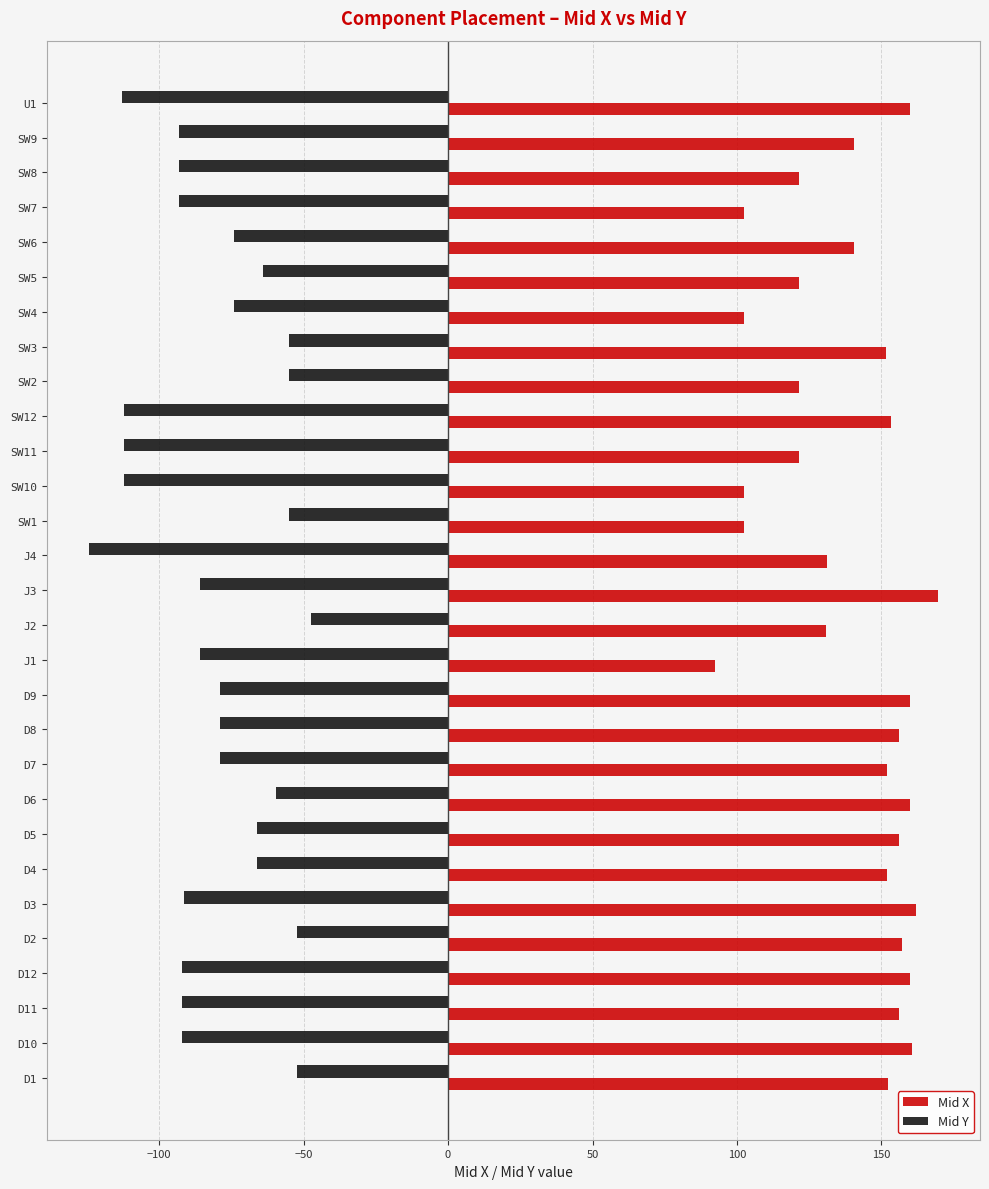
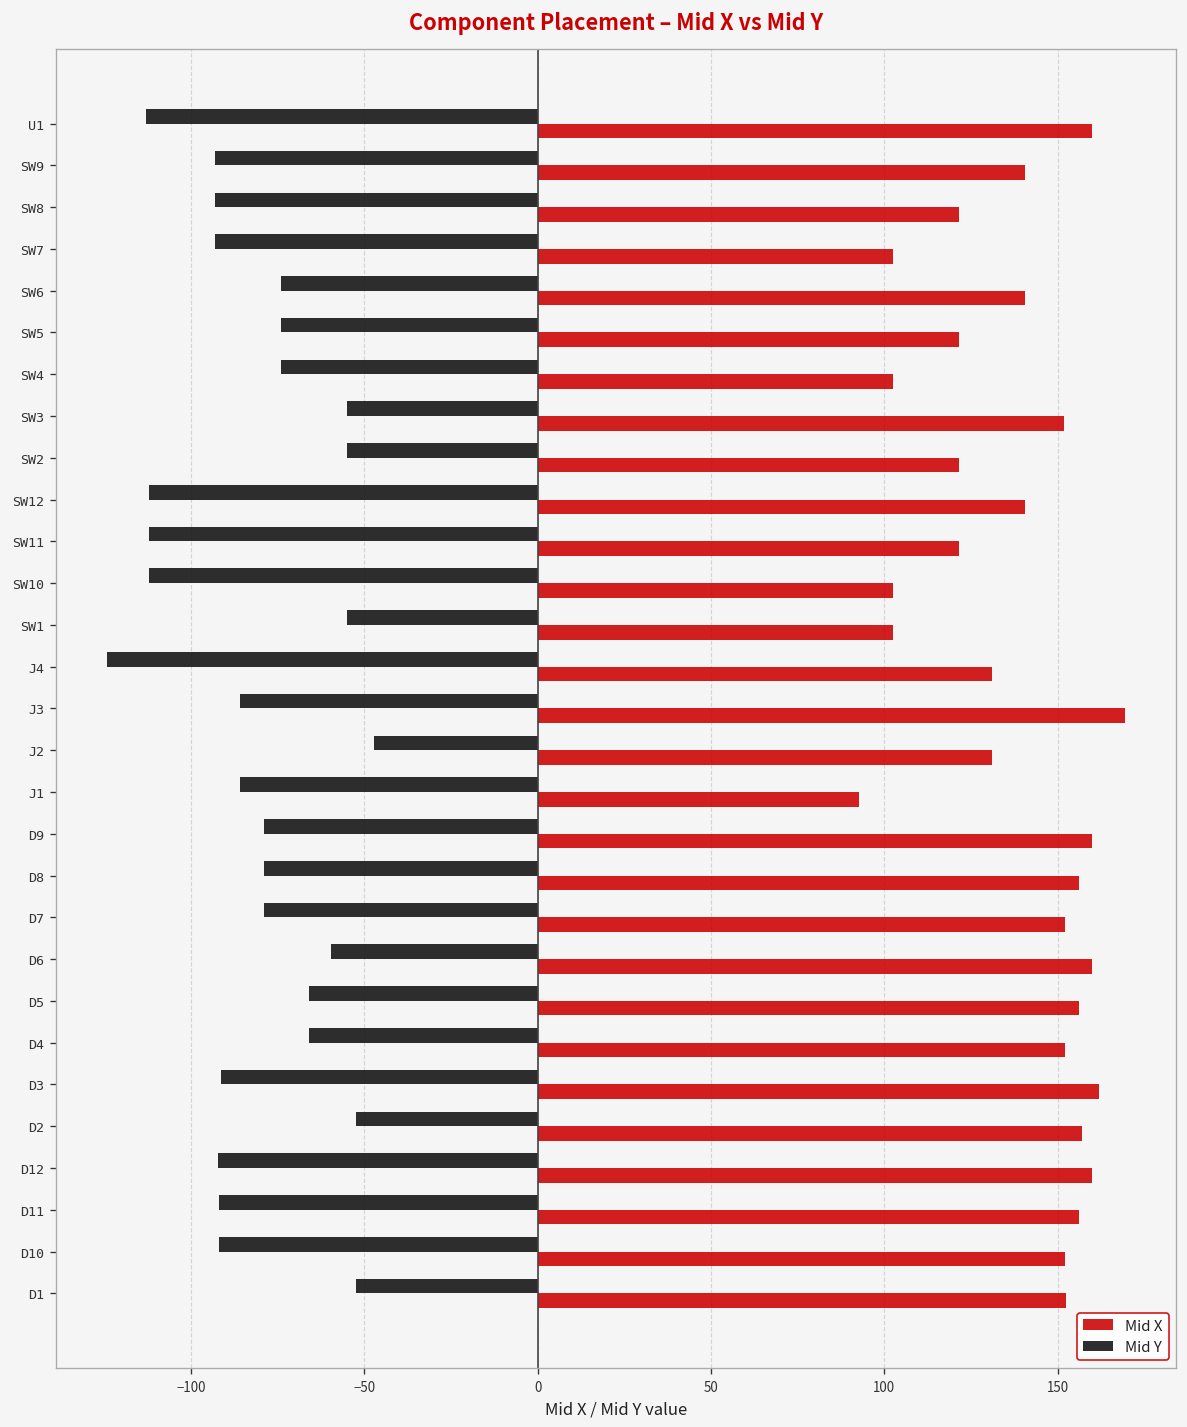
  {
    "Mid X": {
      "U1": 160,
      "SW9": 140,
      "SW8": 121,
      "SW7": 102,
      "SW6": 140,
      "SW5": 121,
      "SW4": 102,
      "SW3": 152,
      "SW2": 121,
-     "SW12": 153,
+     "SW12": 140,
      "SW11": 121,
      "SW10": 102,
      "SW1": 102,
      "J4": 131,
      "J3": 169,
      "J2": 131,
      "J1": 93,
      "D9": 160,
      "D8": 156,
      "D7": 152,
      "D6": 160,
      "D5": 156,
      "D4": 152,
      "D3": 162,
      "D2": 157,
      "D12": 160,
      "D11": 156,
-     "D10": 161,
+     "D10": 152,
      "D1": 152
    },
    "Mid Y": {
      "U1": -113,
      "SW9": -93,
      "SW8": -93,
      "SW7": -93,
      "SW6": -74,
-     "SW5": -64,
+     "SW5": -74,
      "SW4": -74,
      "SW3": -55,
      "SW2": -55,
      "SW12": -112,
      "SW11": -112,
      "SW10": -112,
      "SW1": -55,
      "J4": -124,
      "J3": -86,
      "J2": -47,
      "J1": -86,
      "D9": -79,
      "D8": -79,
      "D7": -79,
      "D6": -60,
      "D5": -66,
      "D4": -66,
      "D3": -91,
      "D2": -52,
      "D12": -92,
      "D11": -92,
      "D10": -92,
      "D1": -52
    }
  }
